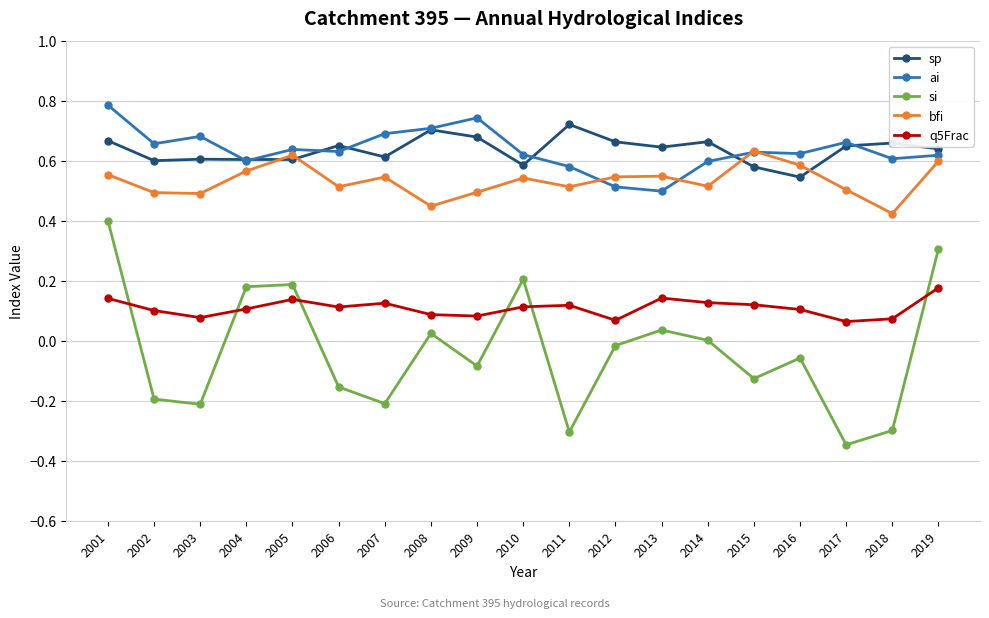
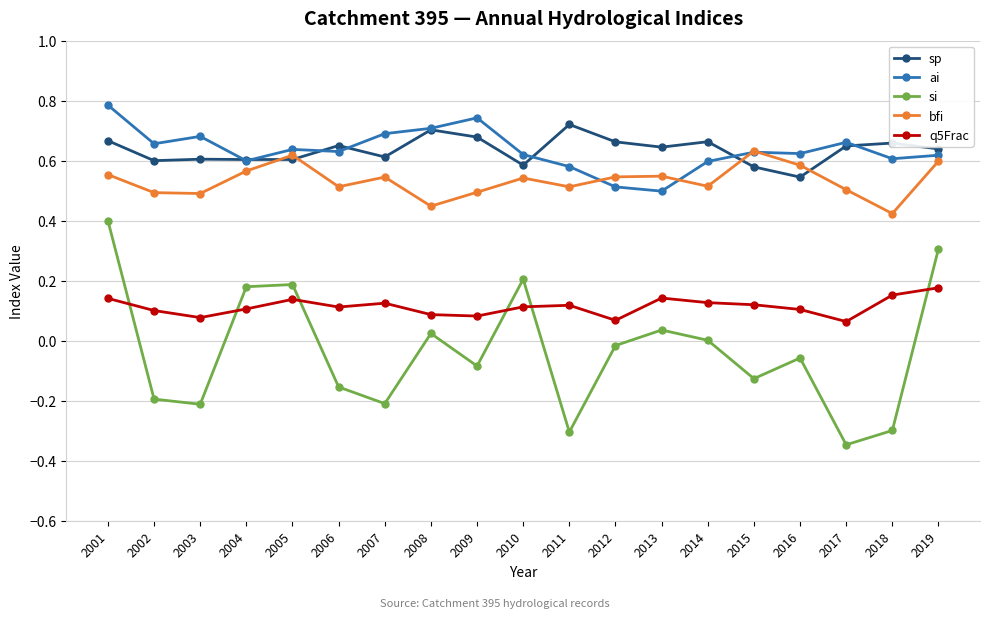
  {
    "sp": {
      "2001": 0.67,
      "2002": 0.60,
      "2003": 0.60,
      "2005": 0.60,
      "2006": 0.65,
      "2007": 0.61,
      "2009": 0.68,
      "2010": 0.59,
      "2011": 0.72,
      "2012": 0.66,
      "2013": 0.65,
      "2014": 0.66,
      "2015": 0.58,
      "2016": 0.55,
      "2017": 0.65,
      "2019": 0.64
    },
    "ai": {
      "2001": 0.79,
      "2002": 0.66,
      "2003": 0.68,
      "2005": 0.64,
      "2006": 0.63,
      "2007": 0.69,
      "2009": 0.74,
      "2010": 0.62,
      "2011": 0.58,
      "2012": 0.51,
      "2013": 0.50,
      "2014": 0.60,
      "2016": 0.62,
      "2017": 0.66,
      "2018": 0.61,
      "2019": 0.62
    },
    "si": {
      "2001": 0.40,
      "2002": -0.19,
      "2003": -0.21,
      "2004": 0.18,
      "2005": 0.19,
      "2006": -0.15,
      "2007": -0.21,
      "2008": 0.02,
      "2009": -0.08,
      "2010": 0.21,
      "2011": -0.30,
      "2012": -0.02,
      "2013": 0.04,
      "2014": 0.00,
      "2015": -0.13,
      "2016": -0.06,
      "2017": -0.35,
      "2018": -0.30,
      "2019": 0.31
    },
    "bfi": {
      "2001": 0.55,
      "2002": 0.49,
      "2003": 0.49,
      "2004": 0.57,
      "2005": 0.62,
      "2006": 0.51,
      "2007": 0.55,
      "2008": 0.45,
      "2009": 0.49,
      "2010": 0.54,
      "2011": 0.51,
      "2012": 0.55,
      "2013": 0.55,
      "2014": 0.51,
      "2016": 0.58,
      "2017": 0.50,
      "2018": 0.42,
      "2019": 0.60
    },
    "q5Frac": {
      "2001": 0.14,
      "2002": 0.10,
      "2003": 0.08,
      "2004": 0.11,
      "2005": 0.14,
      "2006": 0.11,
      "2007": 0.13,
      "2008": 0.09,
      "2009": 0.08,
      "2010": 0.11,
      "2011": 0.12,
      "2012": 0.07,
      "2013": 0.14,
      "2014": 0.13,
      "2015": 0.12,
      "2016": 0.10,
      "2017": 0.06,
-     "2018": 0.07,
+     "2018": 0.15,
      "2019": 0.18
    }
  }
